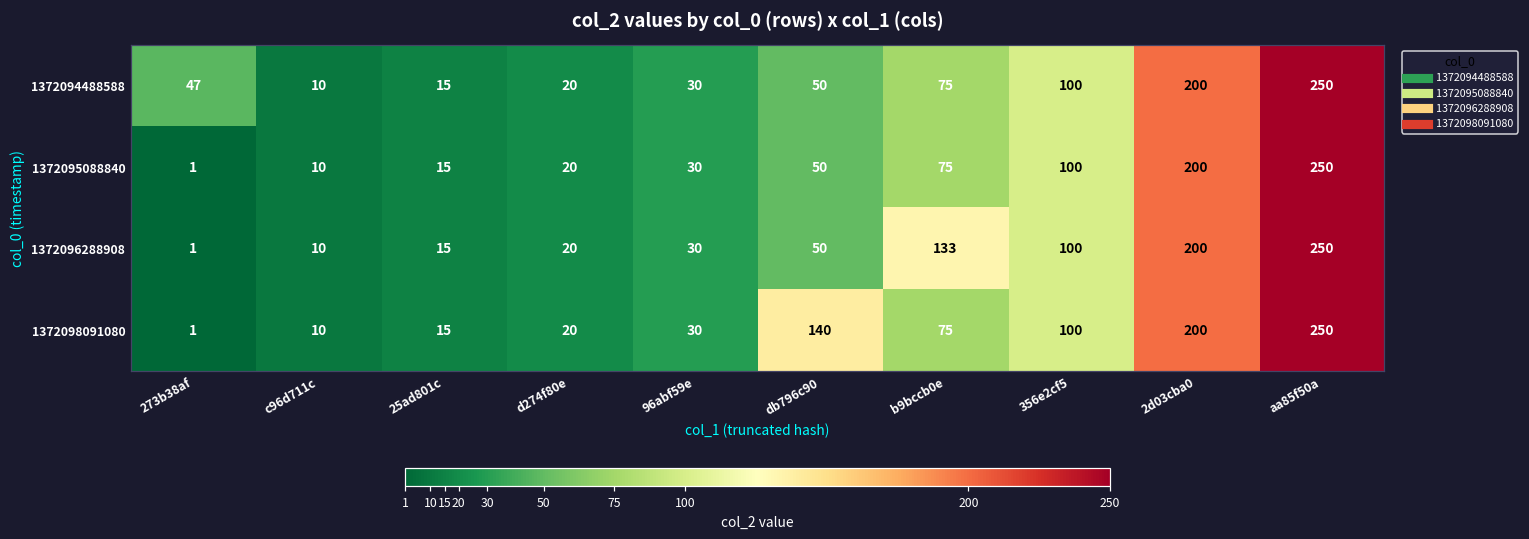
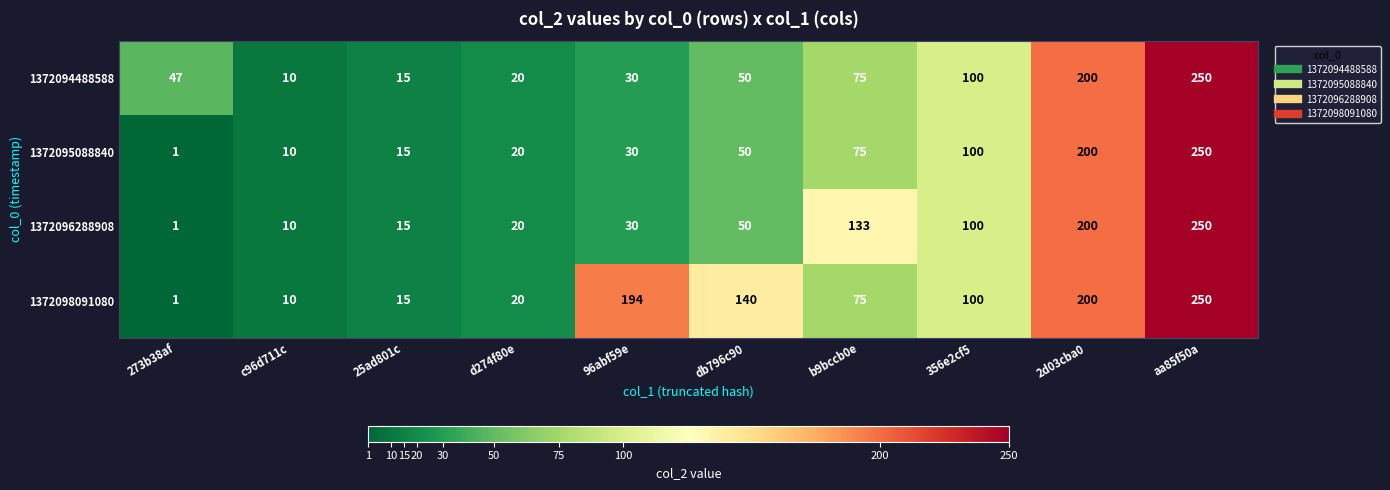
  {
    "1372094488588": {
      "273b38af": 47,
      "c96d711c": 10,
      "25ad801c": 15,
      "d274f80e": 20,
      "96abf59e": 30,
      "db796c90": 50,
      "b9bccb0e": 75,
      "356e2cf5": 100,
      "2d03cba0": 200,
      "aa85f50a": 250
    },
    "1372095088840": {
      "273b38af": 1,
      "c96d711c": 10,
      "25ad801c": 15,
      "d274f80e": 20,
      "96abf59e": 30,
      "db796c90": 50,
      "b9bccb0e": 75,
      "356e2cf5": 100,
      "2d03cba0": 200,
      "aa85f50a": 250
    },
    "1372096288908": {
      "273b38af": 1,
      "c96d711c": 10,
      "25ad801c": 15,
      "d274f80e": 20,
      "96abf59e": 30,
      "db796c90": 50,
      "b9bccb0e": 133,
      "356e2cf5": 100,
      "2d03cba0": 200,
      "aa85f50a": 250
    },
    "1372098091080": {
      "273b38af": 1,
      "c96d711c": 10,
      "25ad801c": 15,
      "d274f80e": 20,
-     "96abf59e": 30,
+     "96abf59e": 194,
      "db796c90": 140,
      "b9bccb0e": 75,
      "356e2cf5": 100,
      "2d03cba0": 200,
      "aa85f50a": 250
    }
  }
